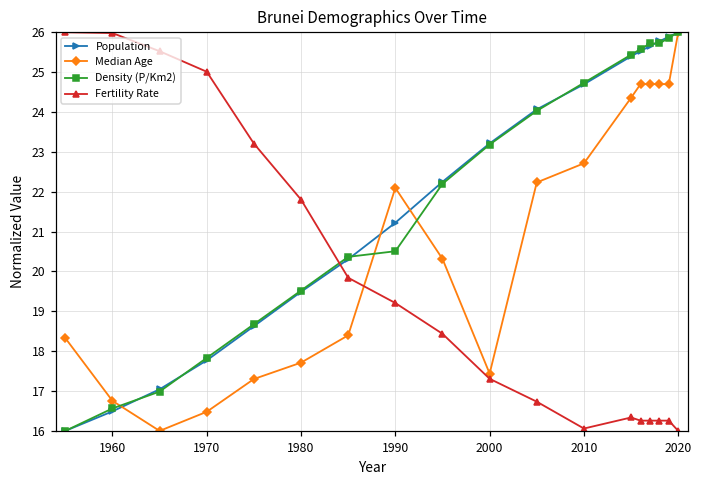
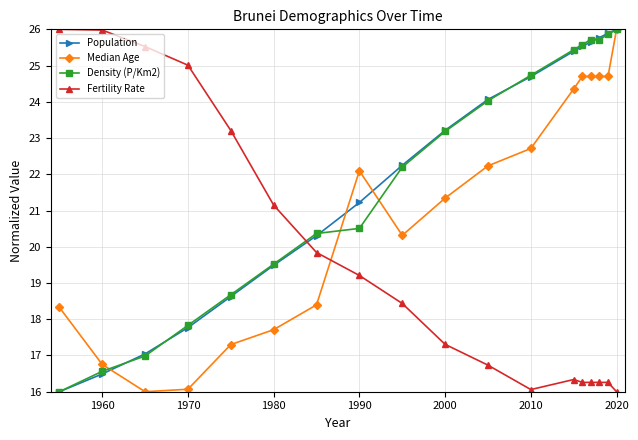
  {
    "Population": {
      "1960": 16.5,
      "1990": 21.2
    },
    "Median Age": {
      "1960": 16.8,
-     "1970": 16.5,
+     "1970": 16.1,
      "1980": 17.7,
      "1990": 22.1,
-     "2000": 17.4,
+     "2000": 21.3,
      "2010": 22.7
    },
    "Density (P/Km2)": {
      "1960": 16.6,
      "1990": 20.5
    },
    "Fertility Rate": {
      "1960": 26.0,
      "1970": 25.0,
-     "1980": 21.8,
+     "1980": 21.1,
      "1990": 19.2,
      "2000": 17.3,
      "2010": 16.1,
      "2020": 16.0
    }
  }
